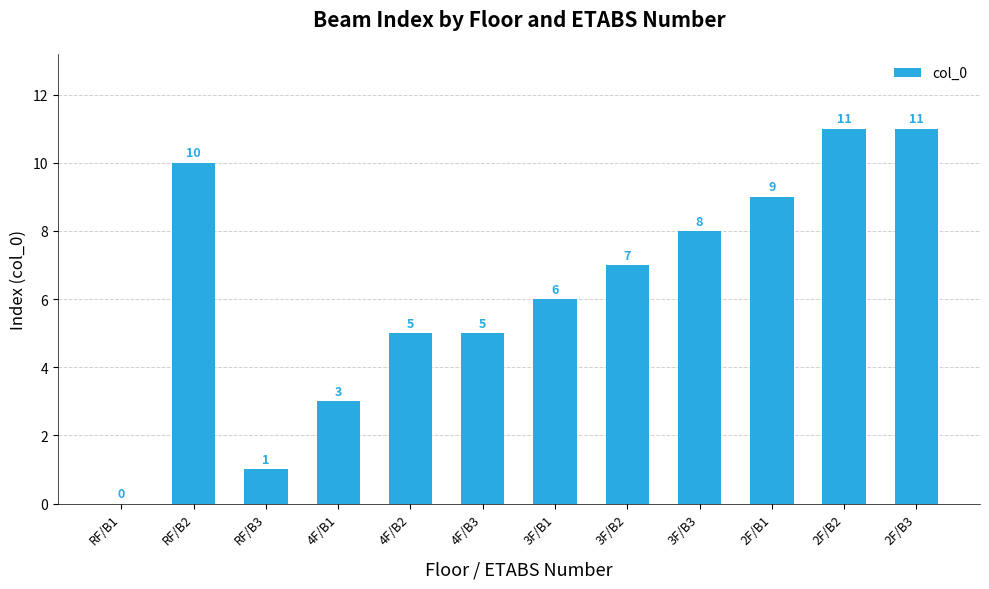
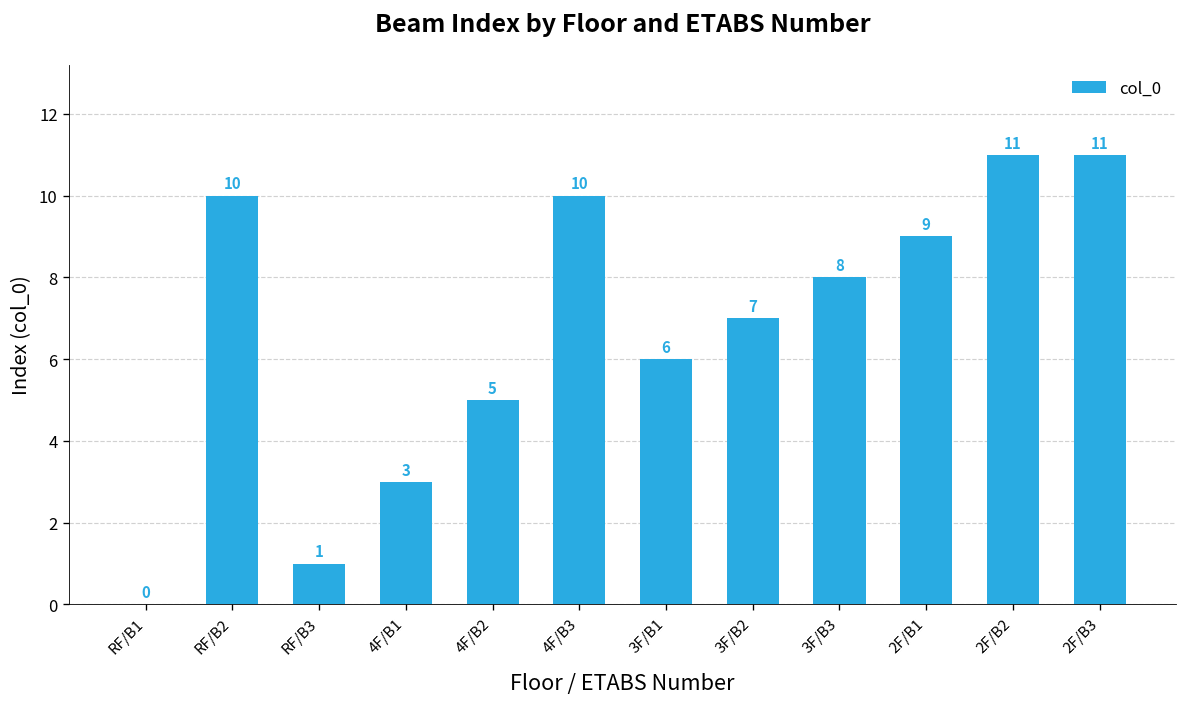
  {
    "RF/B1": 0,
    "RF/B2": 10,
    "RF/B3": 1,
    "4F/B1": 3,
    "4F/B2": 5,
-   "4F/B3": 5,
+   "4F/B3": 10,
    "3F/B1": 6,
    "3F/B2": 7,
    "3F/B3": 8,
    "2F/B1": 9,
    "2F/B2": 11,
    "2F/B3": 11
  }
